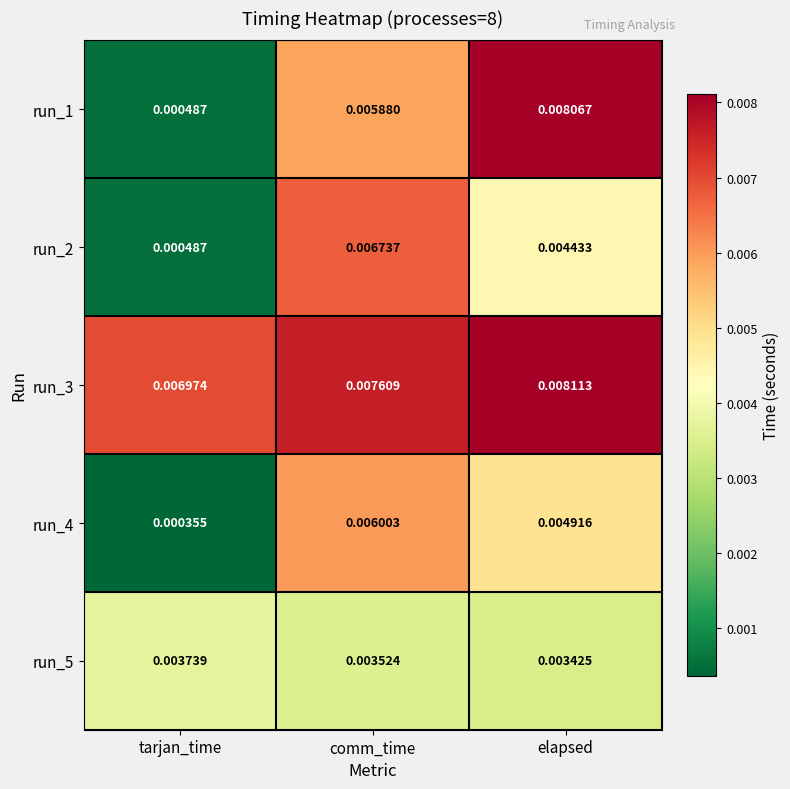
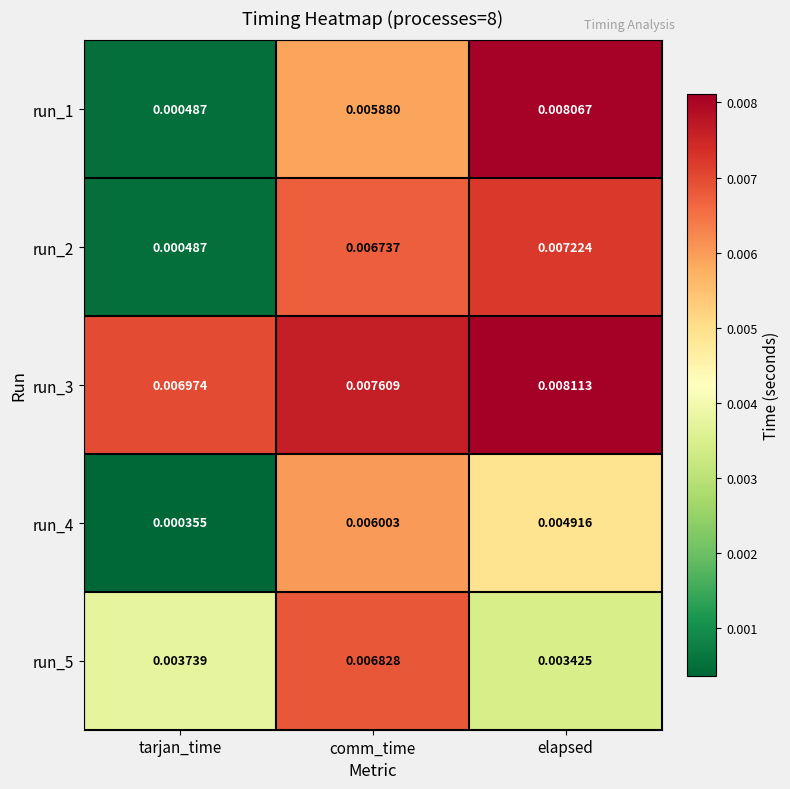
  {
    "run_1": {
      "tarjan_time": 0.000487,
      "comm_time": 0.005880,
      "elapsed": 0.008067
    },
    "run_2": {
      "tarjan_time": 0.000487,
      "comm_time": 0.006737,
-     "elapsed": 0.004433
+     "elapsed": 0.007224
    },
    "run_3": {
      "tarjan_time": 0.006974,
      "comm_time": 0.007609,
      "elapsed": 0.008113
    },
    "run_4": {
      "tarjan_time": 0.000355,
      "comm_time": 0.006003,
      "elapsed": 0.004916
    },
    "run_5": {
      "tarjan_time": 0.003739,
-     "comm_time": 0.003524,
+     "comm_time": 0.006828,
      "elapsed": 0.003425
    }
  }
